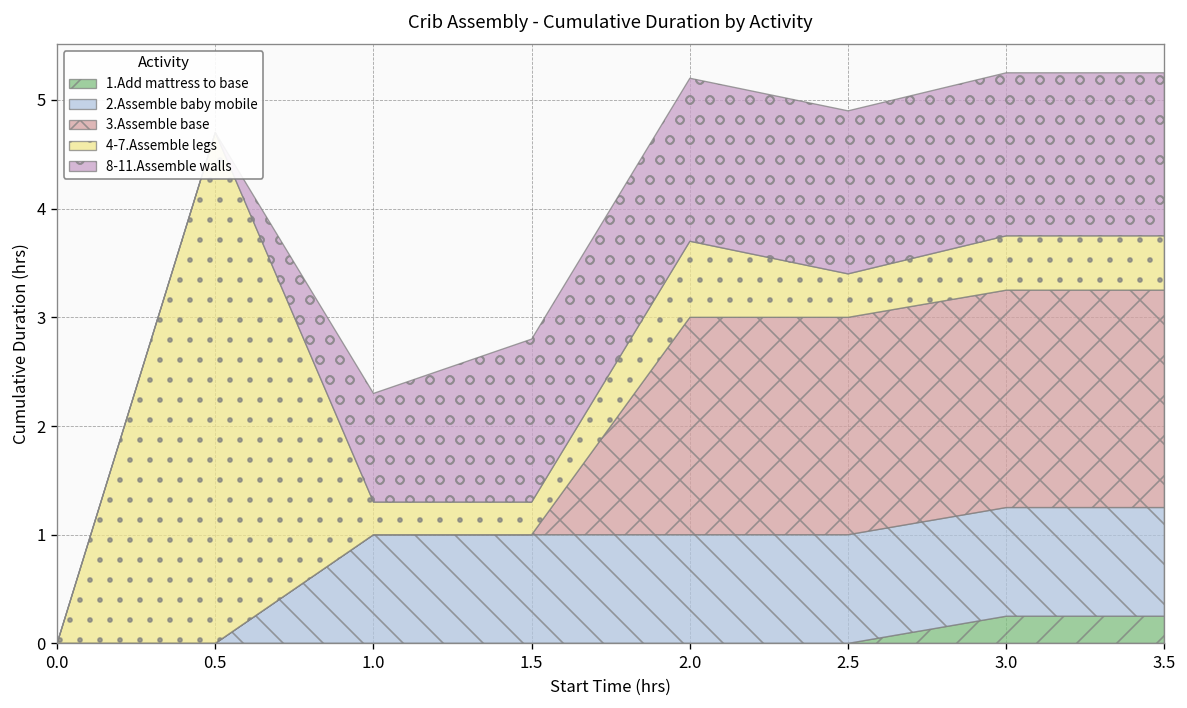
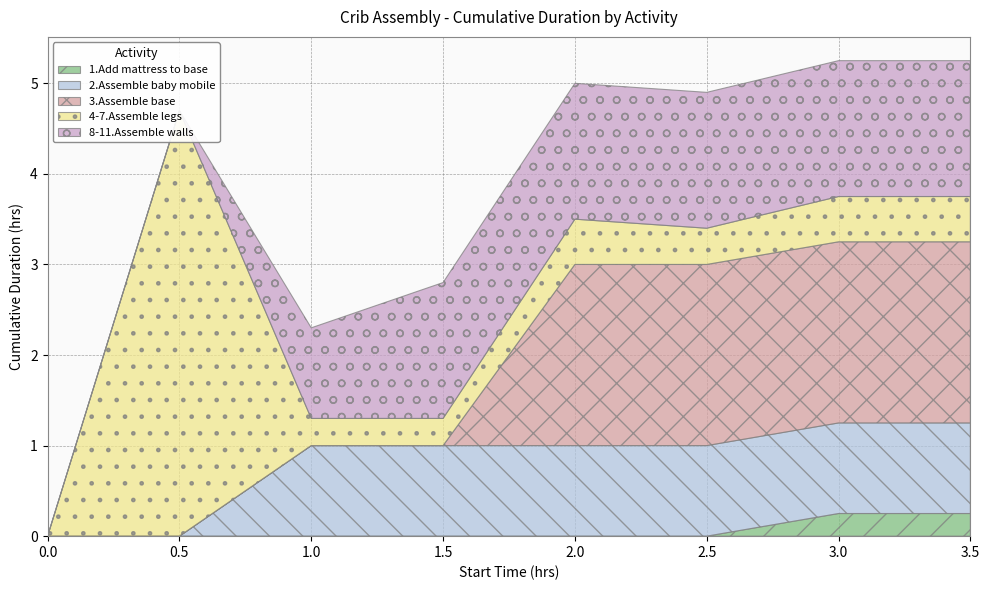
  {
    "1.Add mattress to base": {
      "1.0": 0.0,
      "1.5": 0.0,
      "2.0": 0.0,
      "2.5": 0.0,
      "3.0": 0.3,
      "3.5": 0.3
    },
    "4-7.Assemble legs": {
      "1.0": 0.3,
      "1.5": 0.3,
-     "2.0": 0.7,
+     "2.0": 0.5,
      "2.5": 0.4,
      "3.0": 0.5,
      "3.5": 0.5
    }
  }
